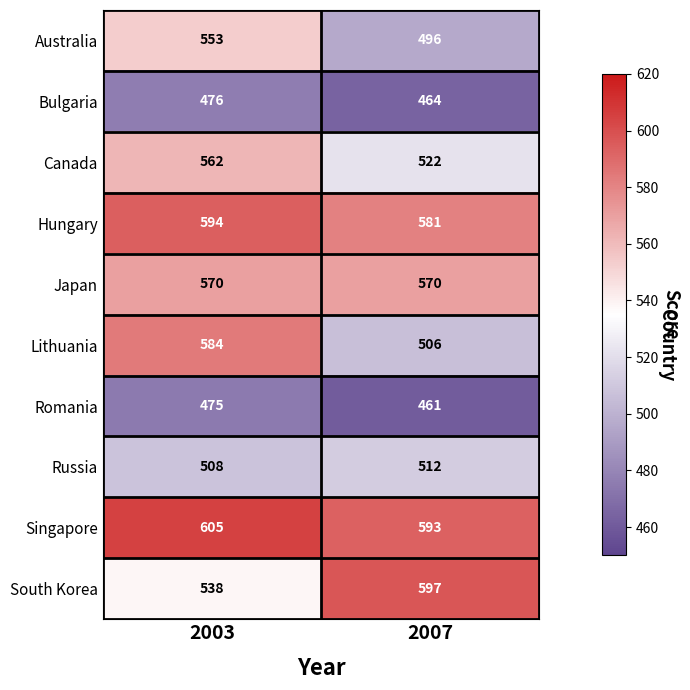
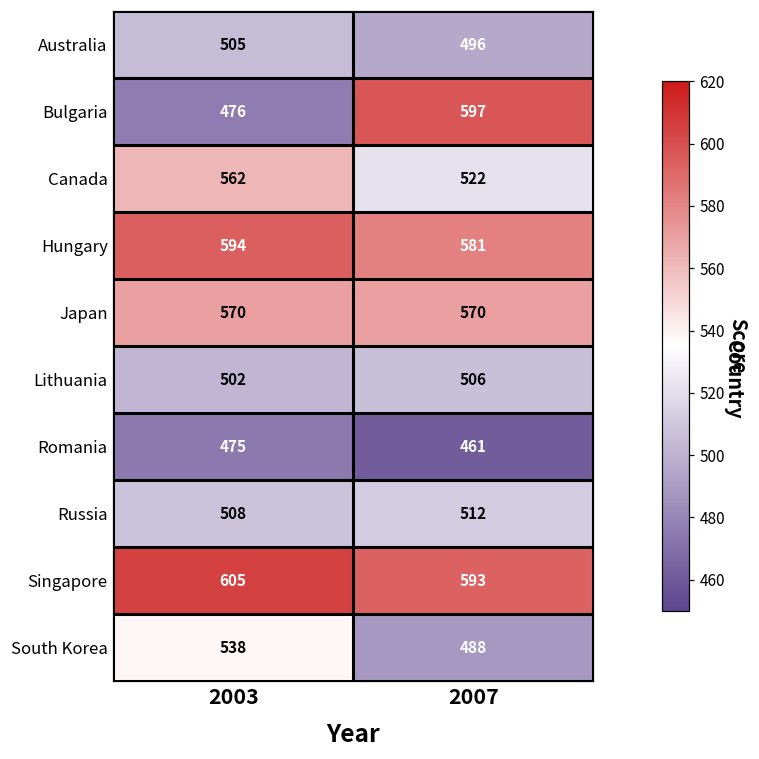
  {
    "Australia": {
-     "2003": 553,
+     "2003": 505,
      "2007": 496
    },
    "Bulgaria": {
      "2003": 476,
-     "2007": 464
+     "2007": 597
    },
    "Canada": {
      "2003": 562,
      "2007": 522
    },
    "Hungary": {
      "2003": 594,
      "2007": 581
    },
    "Japan": {
      "2003": 570,
      "2007": 570
    },
    "Lithuania": {
-     "2003": 584,
+     "2003": 502,
      "2007": 506
    },
    "Romania": {
      "2003": 475,
      "2007": 461
    },
    "Russia": {
      "2003": 508,
      "2007": 512
    },
    "Singapore": {
      "2003": 605,
      "2007": 593
    },
    "South Korea": {
      "2003": 538,
-     "2007": 597
+     "2007": 488
    }
  }
